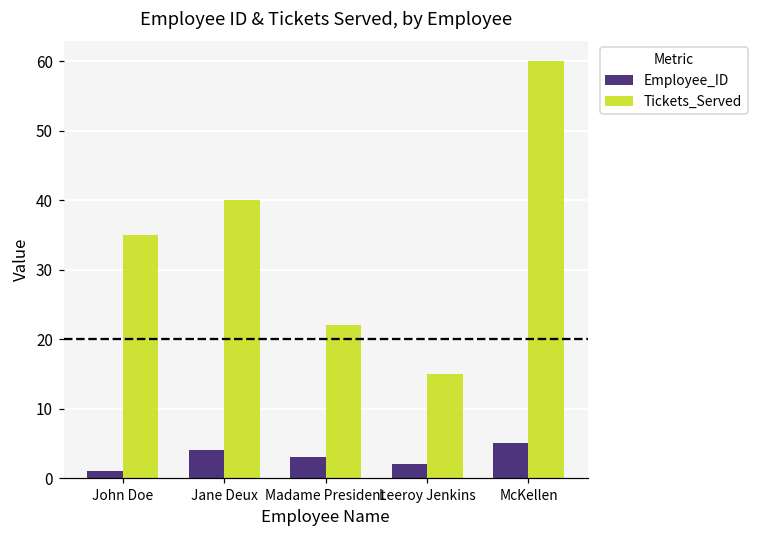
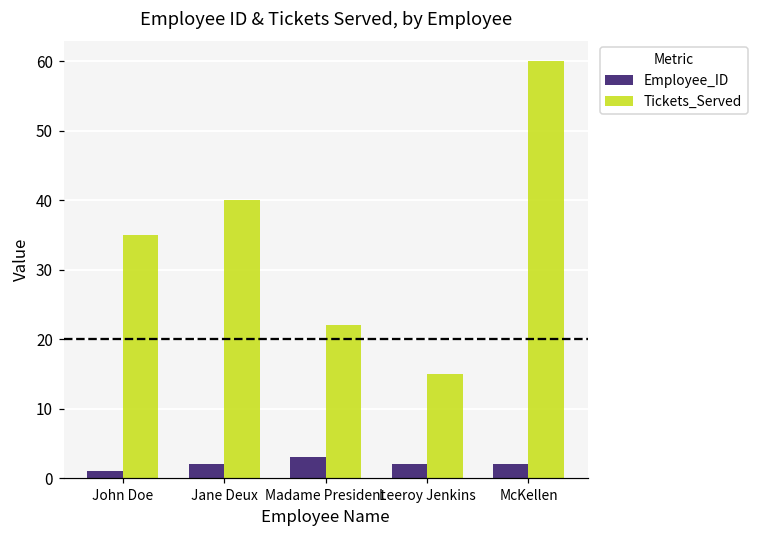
  {
    "Employee_ID": {
      "John Doe": 1,
-     "Jane Deux": 4,
+     "Jane Deux": 2,
      "Madame President": 3,
      "Leeroy Jenkins": 2,
-     "McKellen": 5
+     "McKellen": 2
    },
    "Tickets_Served": {
      "John Doe": 35,
      "Jane Deux": 40,
      "Madame President": 22,
      "Leeroy Jenkins": 15,
      "McKellen": 60
    }
  }
